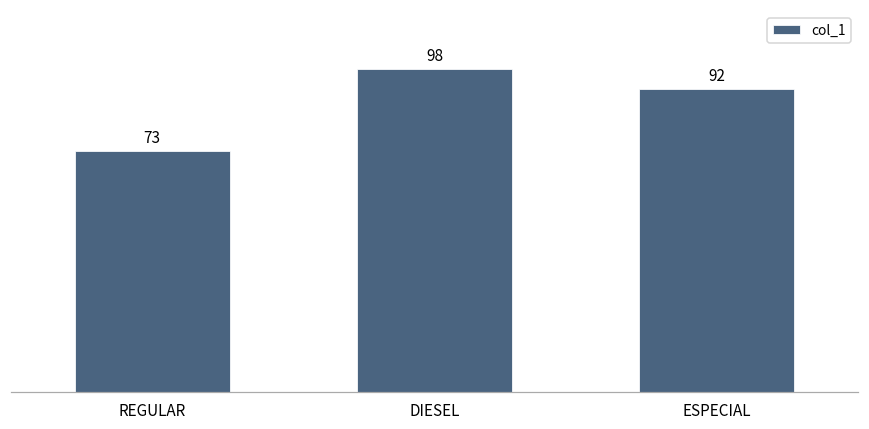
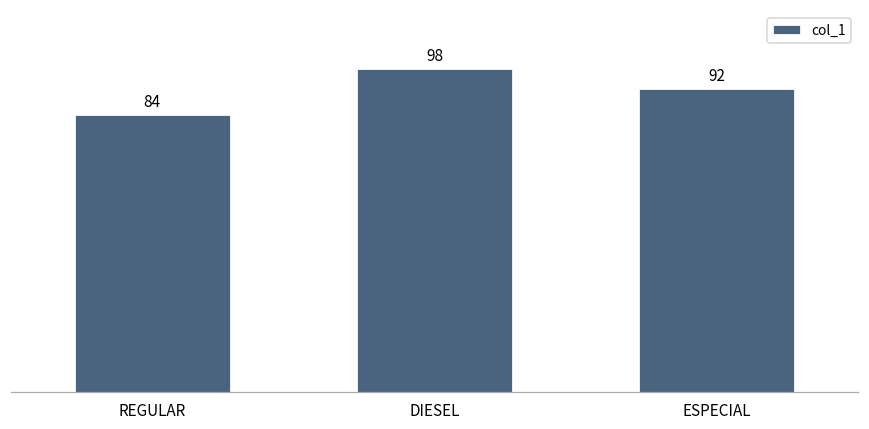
  {
-   "REGULAR": 73,
+   "REGULAR": 84,
    "DIESEL": 98,
    "ESPECIAL": 92
  }
